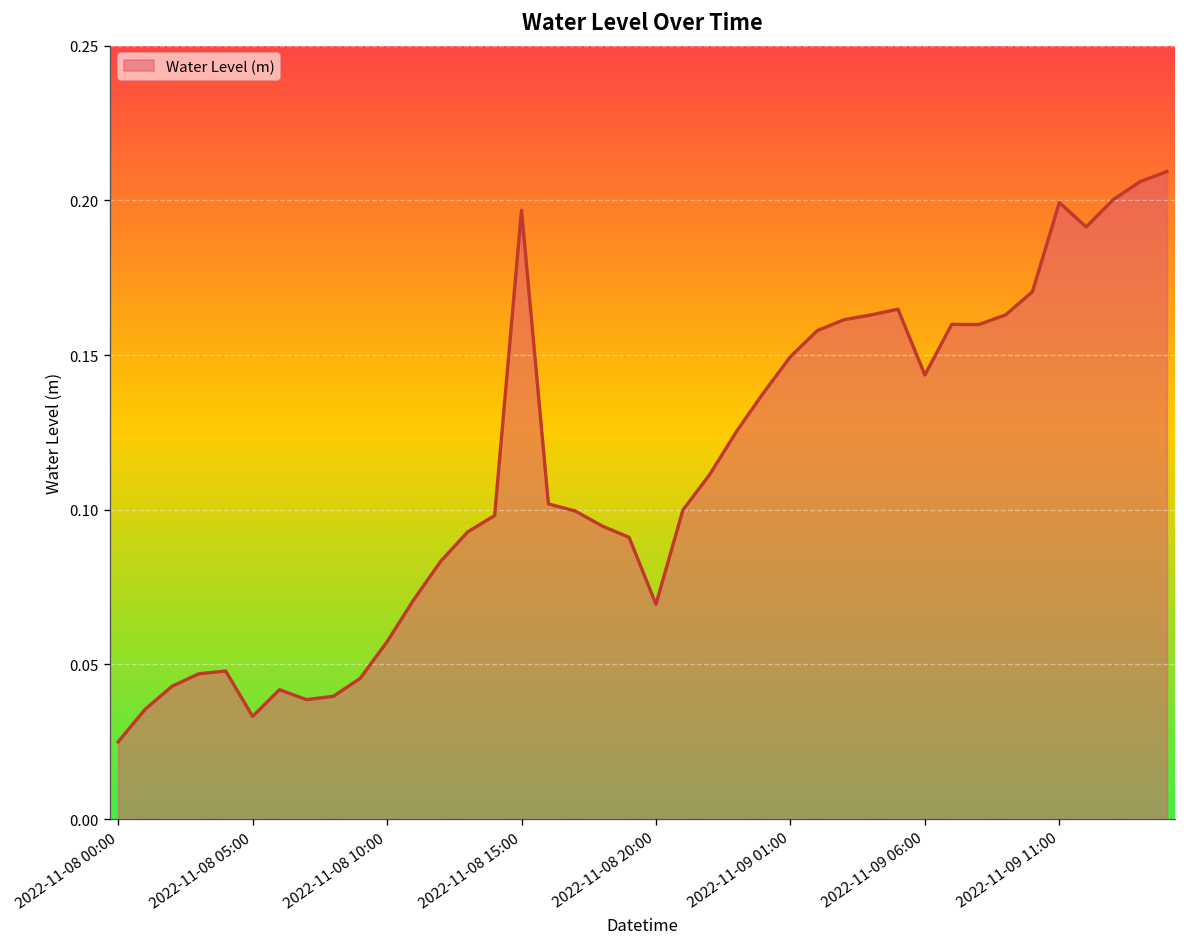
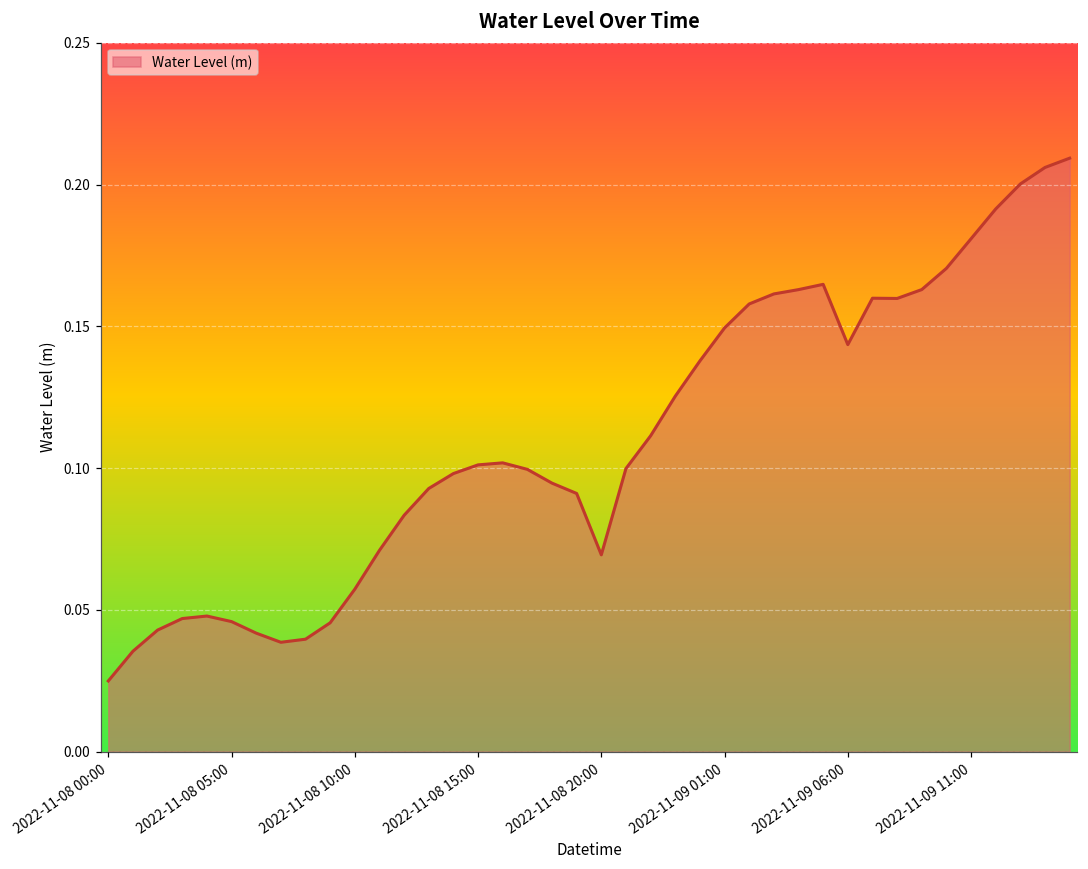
  {
    "2022-11-08 00:00": 0.025,
-   "2022-11-08 05:00": 0.033,
+   "2022-11-08 05:00": 0.046,
    "2022-11-08 10:00": 0.057,
-   "2022-11-08 15:00": 0.197,
+   "2022-11-08 15:00": 0.101,
    "2022-11-08 20:00": 0.069,
    "2022-11-09 01:00": 0.149,
    "2022-11-09 06:00": 0.144,
-   "2022-11-09 11:00": 0.199
+   "2022-11-09 11:00": 0.181
  }
